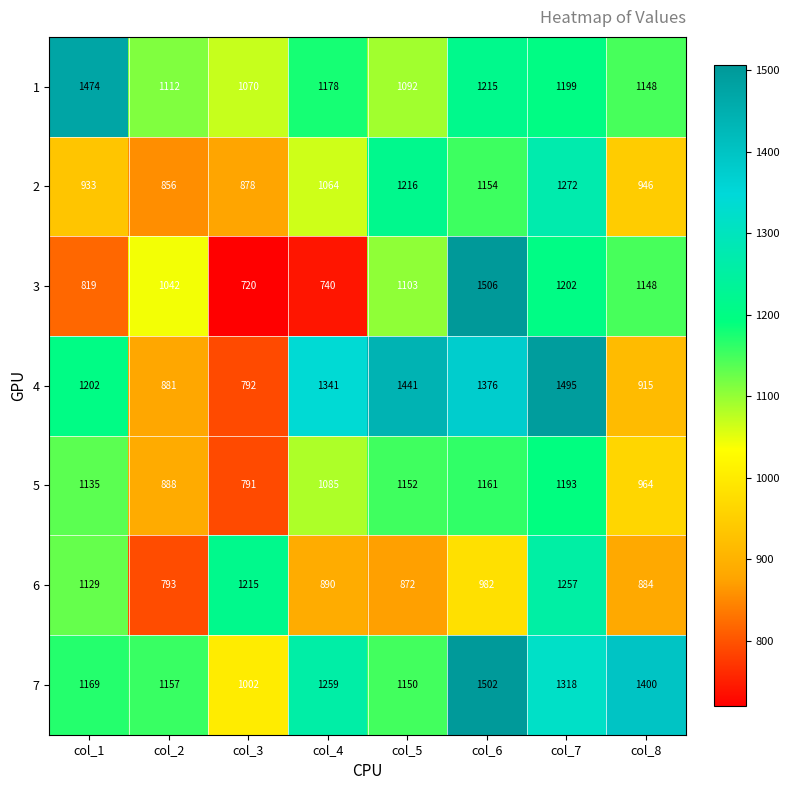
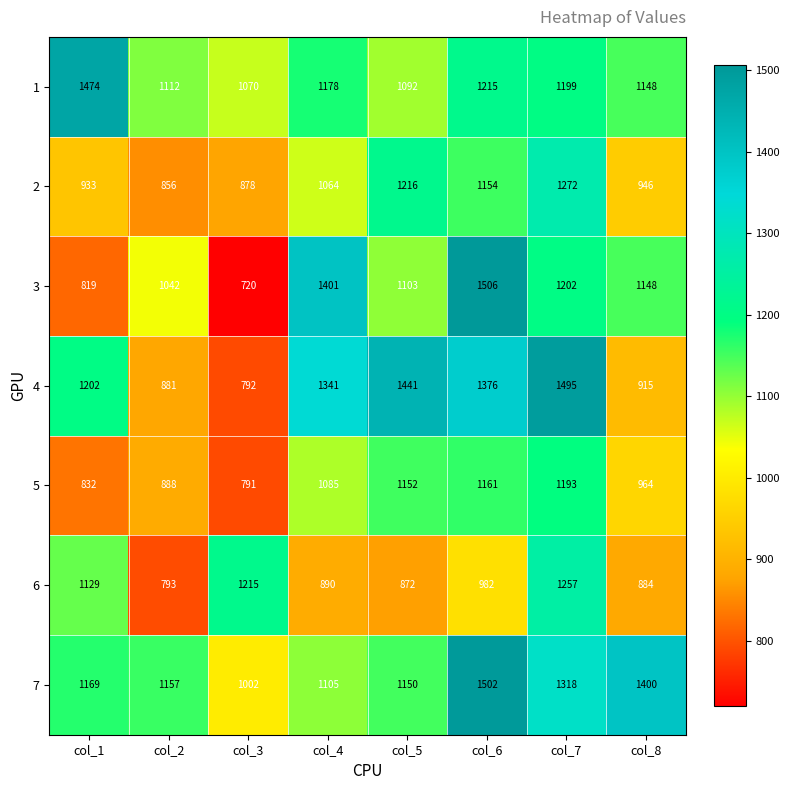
  {
    "1": {
      "col_1": 1474,
      "col_2": 1112,
      "col_3": 1070,
      "col_4": 1178,
      "col_5": 1092,
      "col_6": 1215,
      "col_7": 1199,
      "col_8": 1148
    },
    "2": {
      "col_1": 933,
      "col_2": 856,
      "col_3": 878,
      "col_4": 1064,
      "col_5": 1216,
      "col_6": 1154,
      "col_7": 1272,
      "col_8": 946
    },
    "3": {
      "col_1": 819,
      "col_2": 1042,
      "col_3": 720,
-     "col_4": 740,
+     "col_4": 1401,
      "col_5": 1103,
      "col_6": 1506,
      "col_7": 1202,
      "col_8": 1148
    },
    "4": {
      "col_1": 1202,
      "col_2": 881,
      "col_3": 792,
      "col_4": 1341,
      "col_5": 1441,
      "col_6": 1376,
      "col_7": 1495,
      "col_8": 915
    },
    "5": {
-     "col_1": 1135,
+     "col_1": 832,
      "col_2": 888,
      "col_3": 791,
      "col_4": 1085,
      "col_5": 1152,
      "col_6": 1161,
      "col_7": 1193,
      "col_8": 964
    },
    "6": {
      "col_1": 1129,
      "col_2": 793,
      "col_3": 1215,
      "col_4": 890,
      "col_5": 872,
      "col_6": 982,
      "col_7": 1257,
      "col_8": 884
    },
    "7": {
      "col_1": 1169,
      "col_2": 1157,
      "col_3": 1002,
-     "col_4": 1259,
+     "col_4": 1105,
      "col_5": 1150,
      "col_6": 1502,
      "col_7": 1318,
      "col_8": 1400
    }
  }
